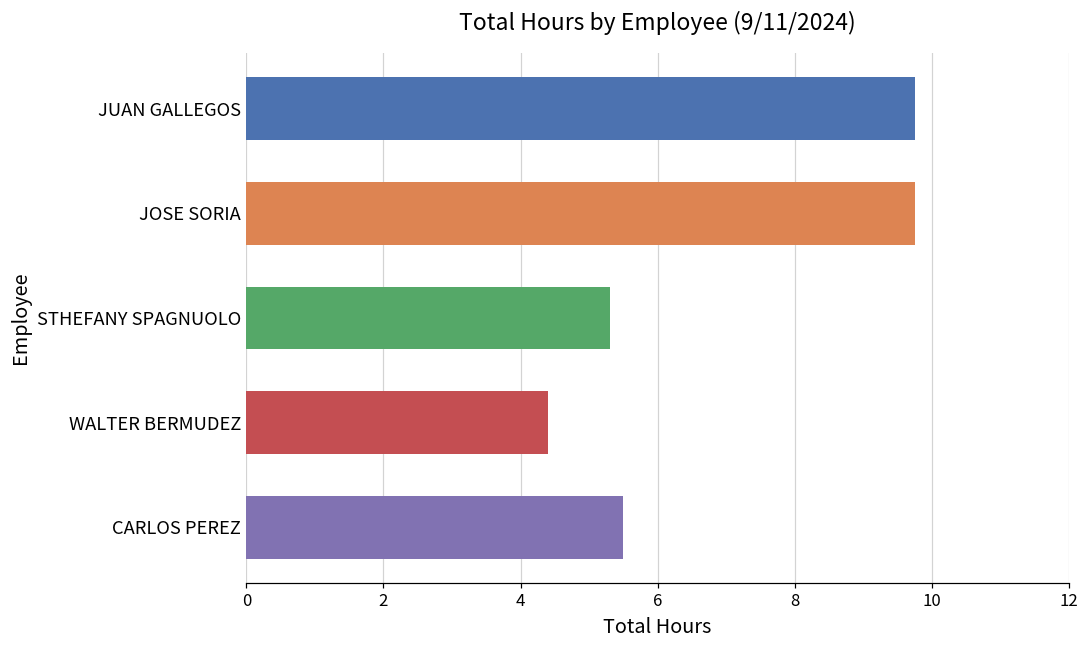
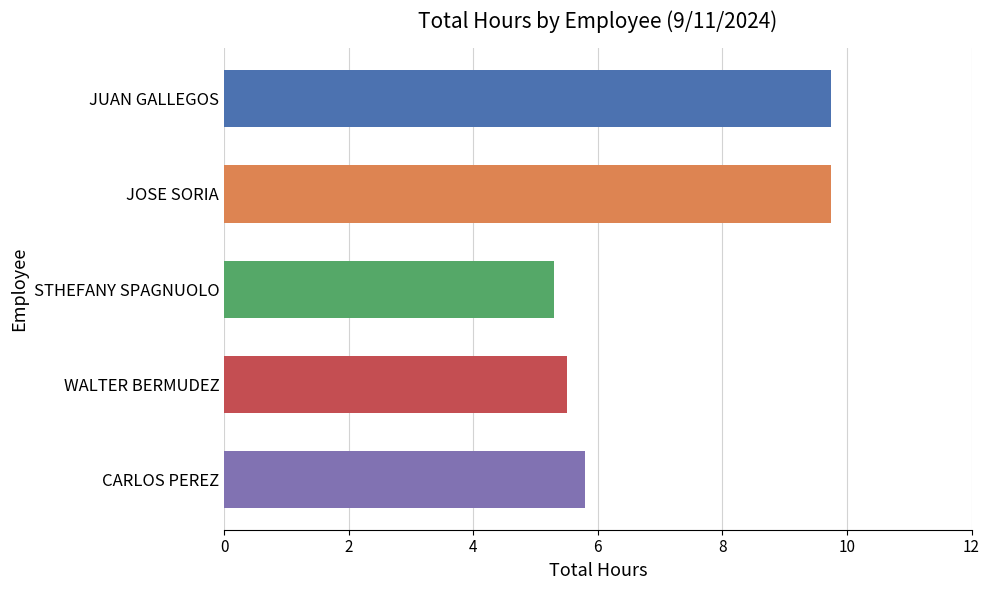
  {
    "JUAN GALLEGOS": 9.8,
    "JOSE SORIA": 9.8,
    "STHEFANY SPAGNUOLO": 5.3,
-   "WALTER BERMUDEZ": 4.4,
-   "CARLOS PEREZ": 5.5
+   "WALTER BERMUDEZ": 5.5,
+   "CARLOS PEREZ": 5.8
  }
